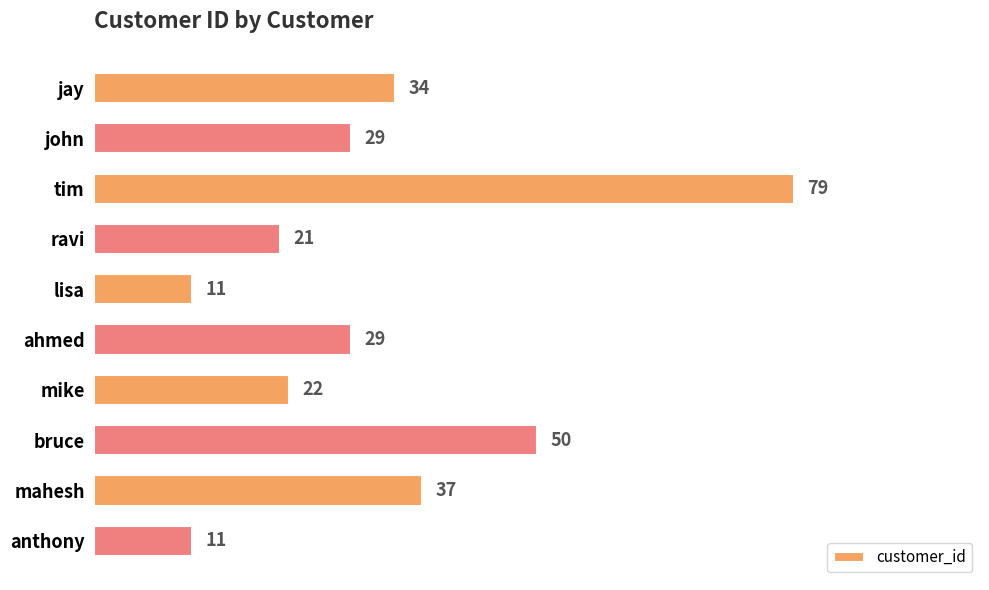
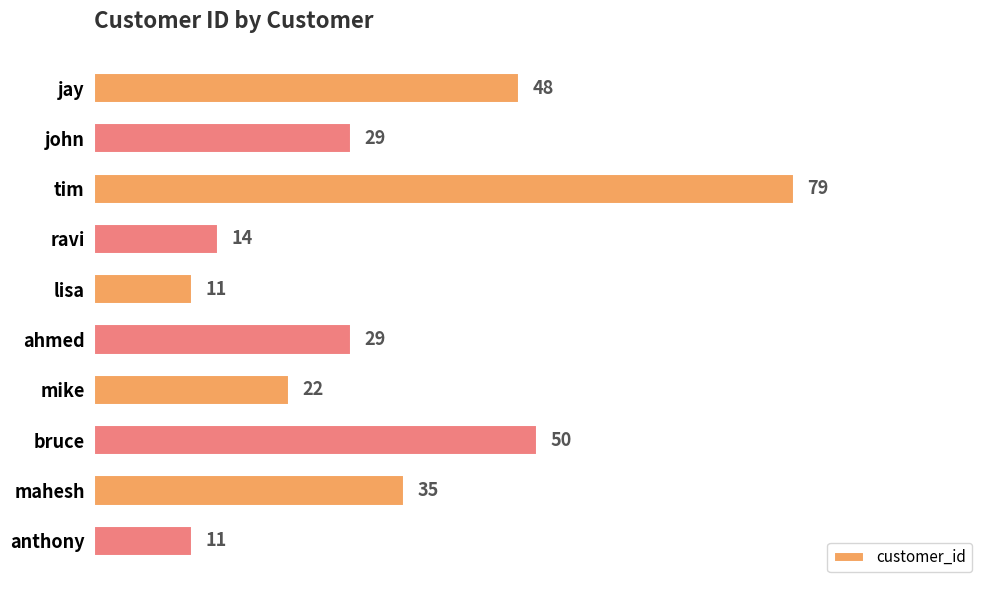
  {
-   "jay": 34,
+   "jay": 48,
    "john": 29,
    "tim": 79,
-   "ravi": 21,
+   "ravi": 14,
    "lisa": 11,
    "ahmed": 29,
    "mike": 22,
    "bruce": 50,
-   "mahesh": 37,
+   "mahesh": 35,
    "anthony": 11
  }
